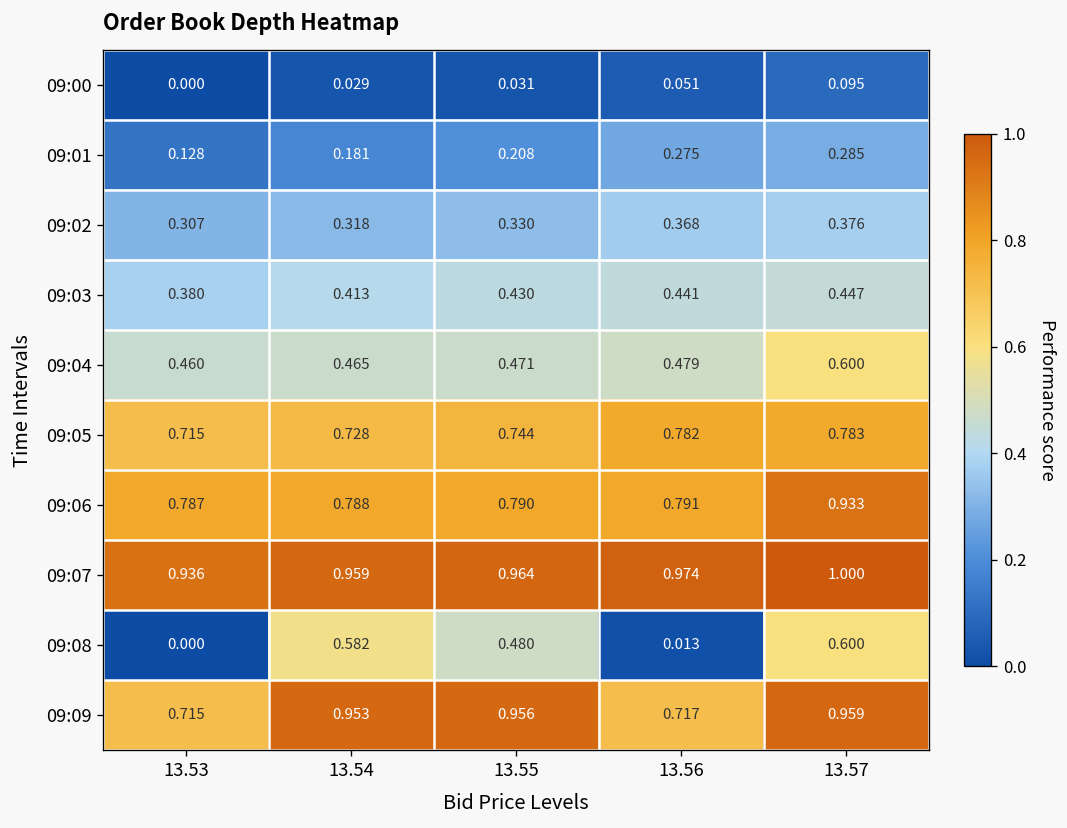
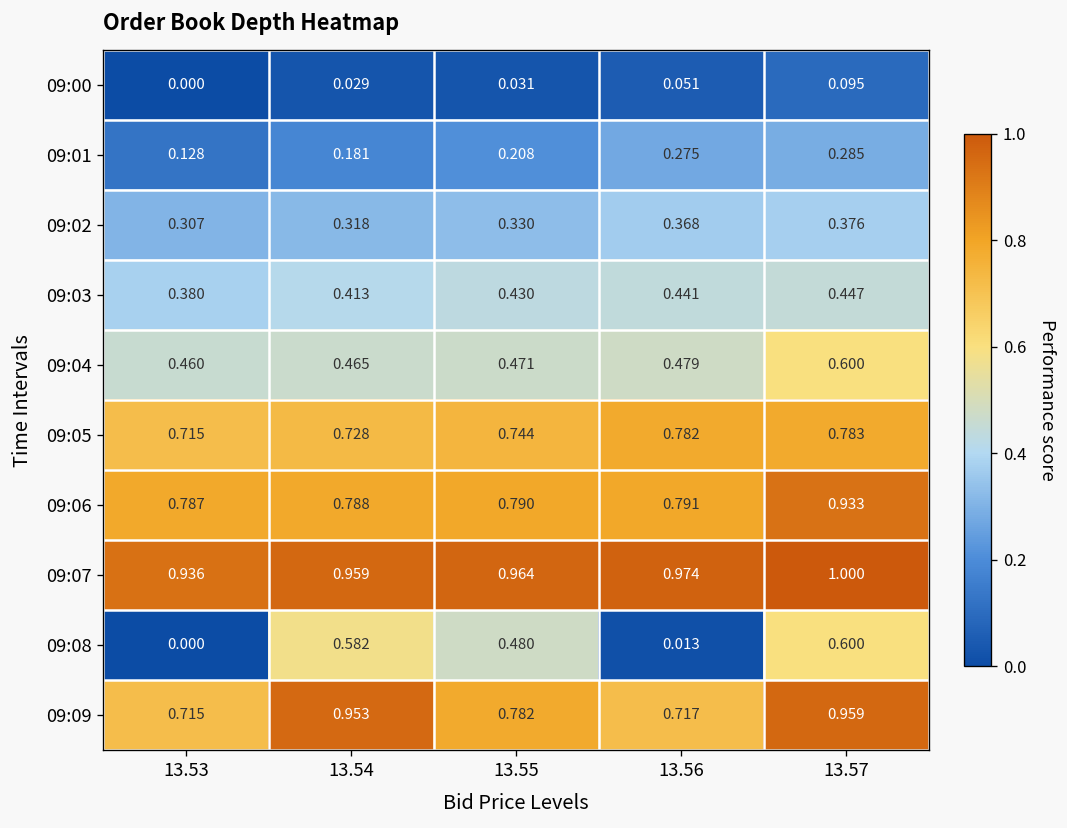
  {
    "09:00": {
      "13.53": 0.000,
      "13.54": 0.029,
      "13.55": 0.031,
      "13.56": 0.051,
      "13.57": 0.095
    },
    "09:01": {
      "13.53": 0.128,
      "13.54": 0.181,
      "13.55": 0.208,
      "13.56": 0.275,
      "13.57": 0.285
    },
    "09:02": {
      "13.53": 0.307,
      "13.54": 0.318,
      "13.55": 0.330,
      "13.56": 0.368,
      "13.57": 0.376
    },
    "09:03": {
      "13.53": 0.380,
      "13.54": 0.413,
      "13.55": 0.430,
      "13.56": 0.441,
      "13.57": 0.447
    },
    "09:04": {
      "13.53": 0.460,
      "13.54": 0.465,
      "13.55": 0.471,
      "13.56": 0.479,
      "13.57": 0.600
    },
    "09:05": {
      "13.53": 0.715,
      "13.54": 0.728,
      "13.55": 0.744,
      "13.56": 0.782,
      "13.57": 0.783
    },
    "09:06": {
      "13.53": 0.787,
      "13.54": 0.788,
      "13.55": 0.790,
      "13.56": 0.791,
      "13.57": 0.933
    },
    "09:07": {
      "13.53": 0.936,
      "13.54": 0.959,
      "13.55": 0.964,
      "13.56": 0.974,
      "13.57": 1.000
    },
    "09:08": {
      "13.53": 0.000,
      "13.54": 0.582,
      "13.55": 0.480,
      "13.56": 0.013,
      "13.57": 0.600
    },
    "09:09": {
      "13.53": 0.715,
      "13.54": 0.953,
-     "13.55": 0.956,
+     "13.55": 0.782,
      "13.56": 0.717,
      "13.57": 0.959
    }
  }
